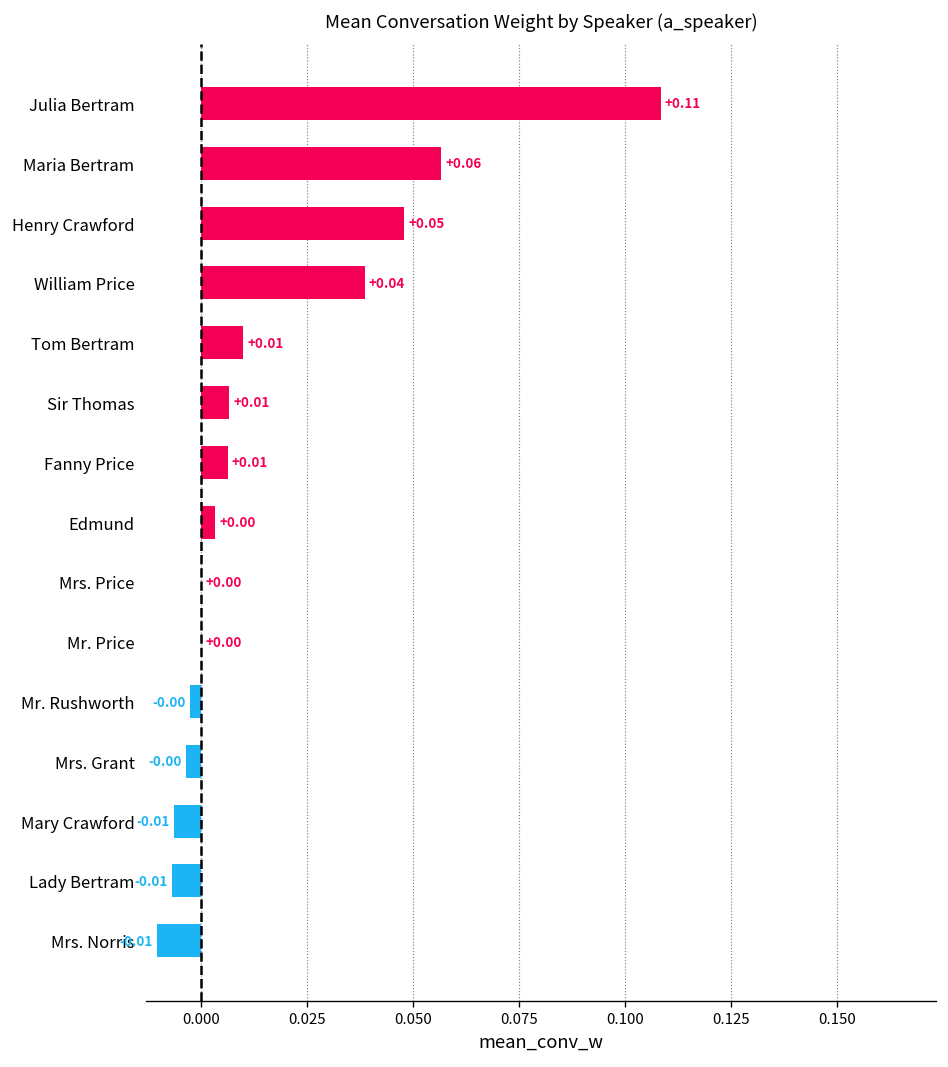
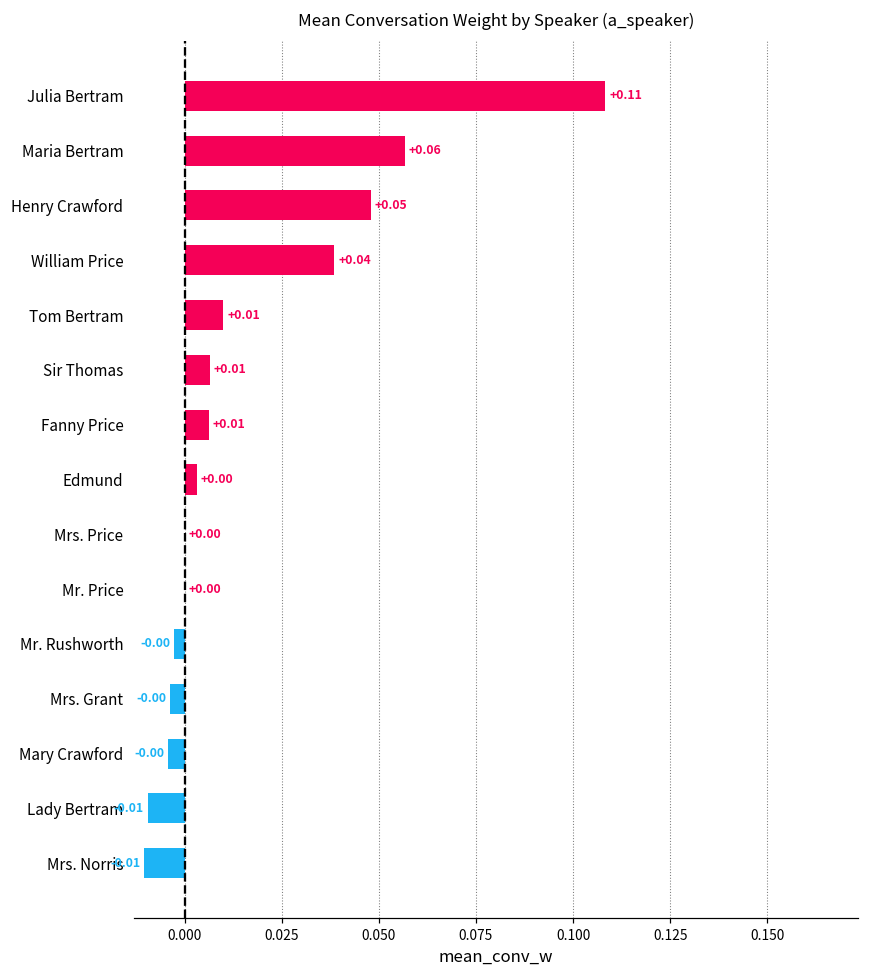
  {
    "Julia Bertram": "+0.11",
    "Maria Bertram": "+0.06",
    "Henry Crawford": "+0.05",
    "William Price": "+0.04",
    "Tom Bertram": "+0.01",
    "Sir Thomas": "+0.01",
    "Fanny Price": "+0.01",
    "Edmund": "+0.00",
    "Mrs. Price": "+0.00",
    "Mr. Price": "+0.00",
    "Mr. Rushworth": "-0.00",
    "Mrs. Grant": "-0.00",
-   "Mary Crawford": "-0.01",
-   "Lady Bertram": "-0.007",
+   "Mary Crawford": "-0.00",
+   "Lady Bertram": "-0.010",
    "Mrs. Norris": "-0.01"
  }
